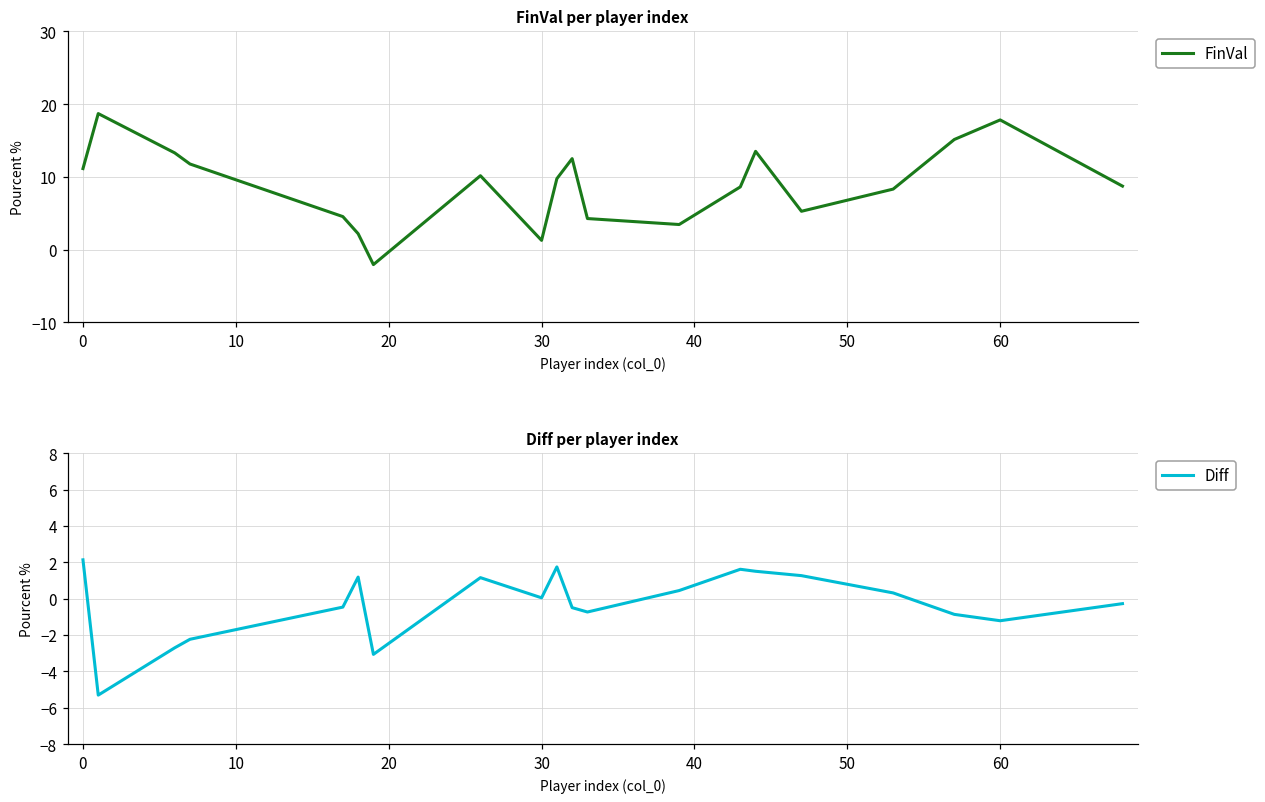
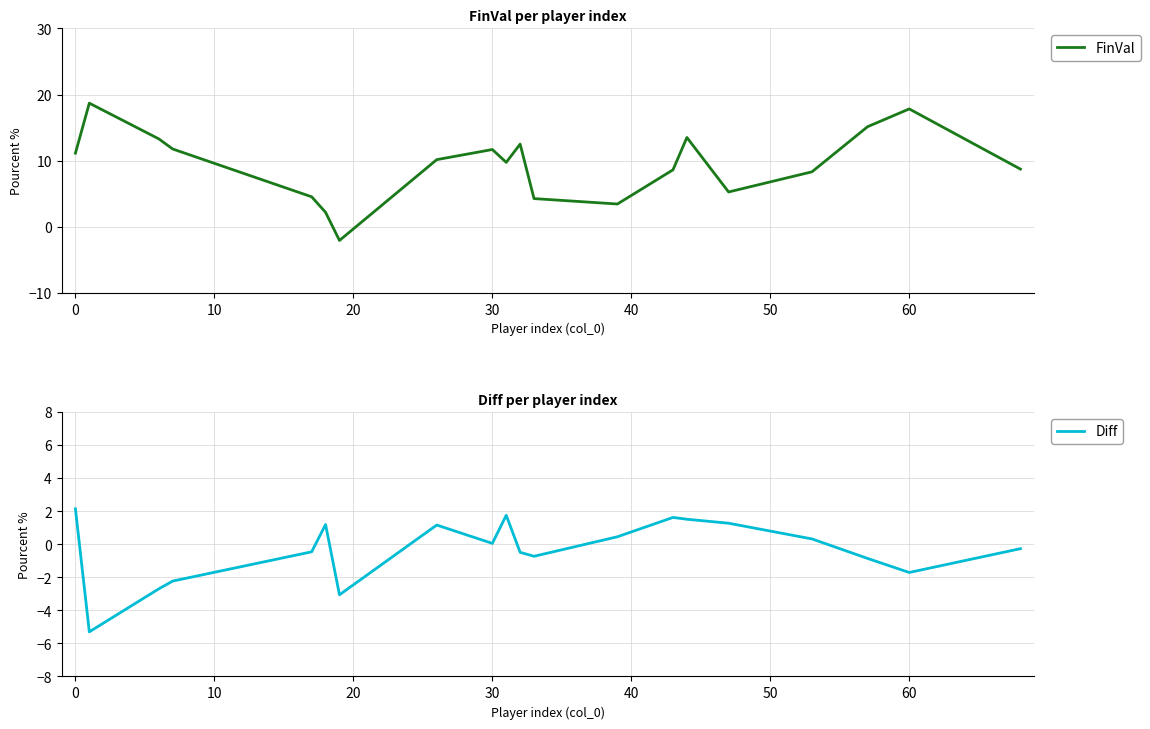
  {
    "FinVal per player index": {
      "0": 11,
-     "30": 1,
+     "30": 12,
      "60": 18
    },
    "Diff per player index": {
      "0": 2.1,
      "30": 0.1,
-     "60": -1.2
+     "60": -1.7
    }
  }
